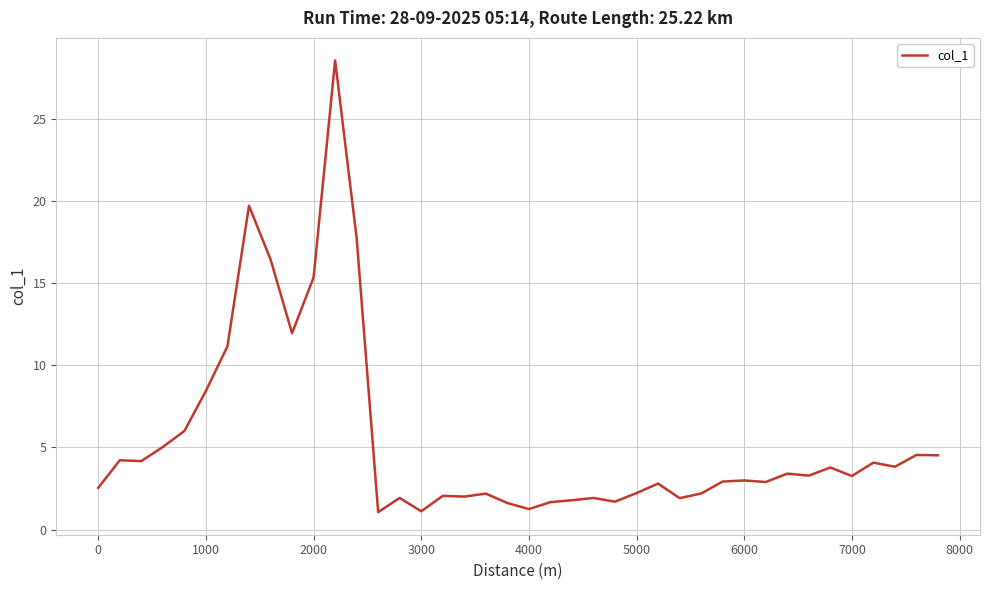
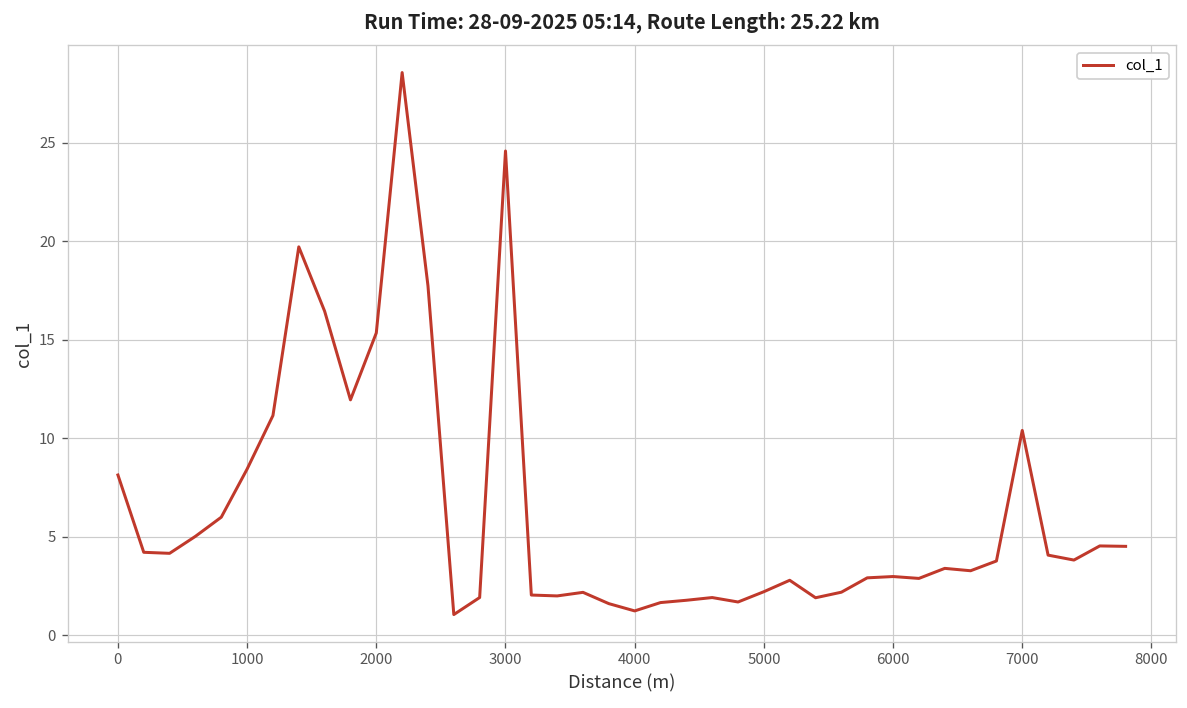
  {
-   "0": 2.5,
+   "0": 8.1,
    "1000": 8.4,
    "2000": 15.3,
-   "3000": 1.1,
+   "3000": 24.6,
    "4000": 1.2,
    "5000": 2.2,
    "6000": 3.0,
-   "7000": 3.3
+   "7000": 10.4
  }
